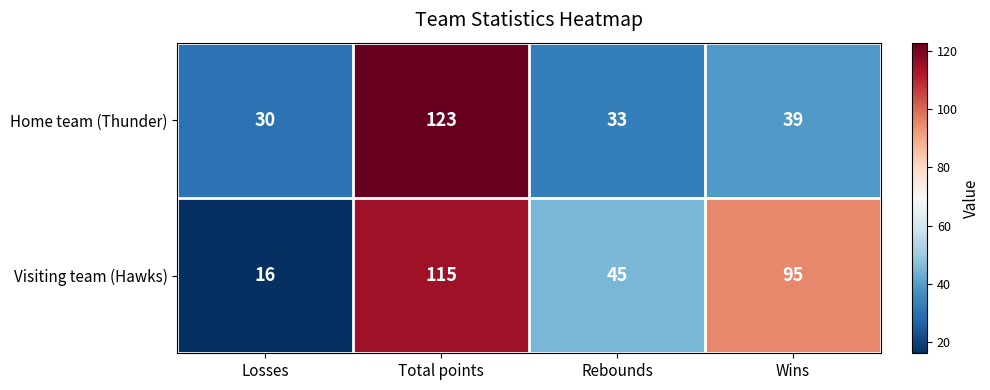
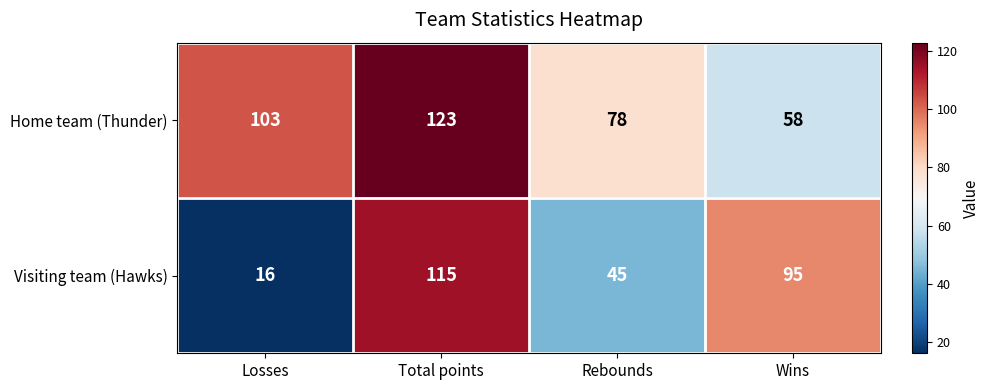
  {
    "Home team (Thunder)": {
-     "Losses": 30,
+     "Losses": 103,
      "Total points": 123,
-     "Rebounds": 33,
-     "Wins": 39
+     "Rebounds": 78,
+     "Wins": 58
    },
    "Visiting team (Hawks)": {
      "Losses": 16,
      "Total points": 115,
      "Rebounds": 45,
      "Wins": 95
    }
  }
